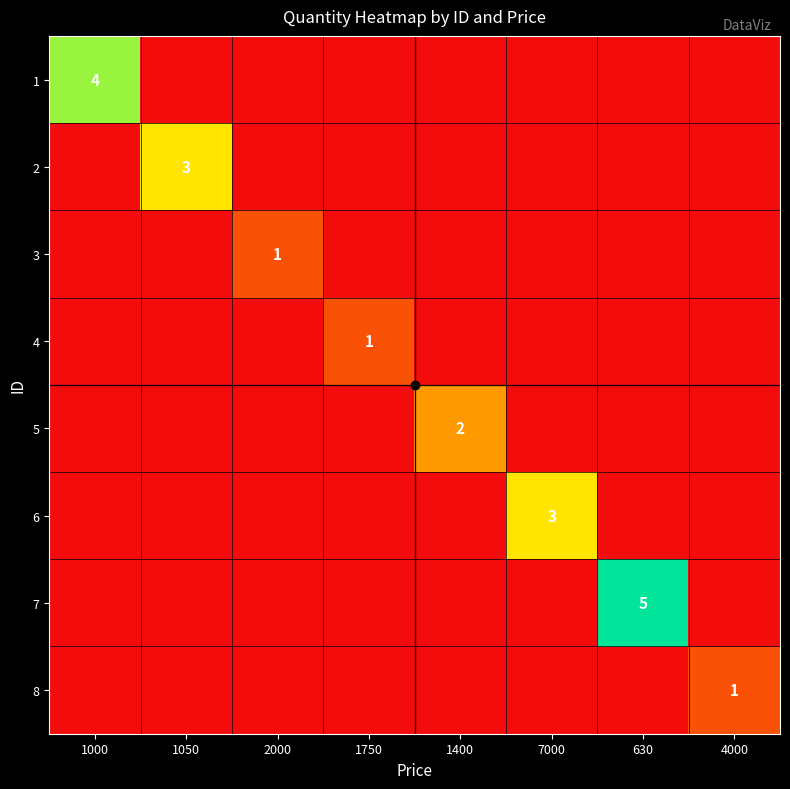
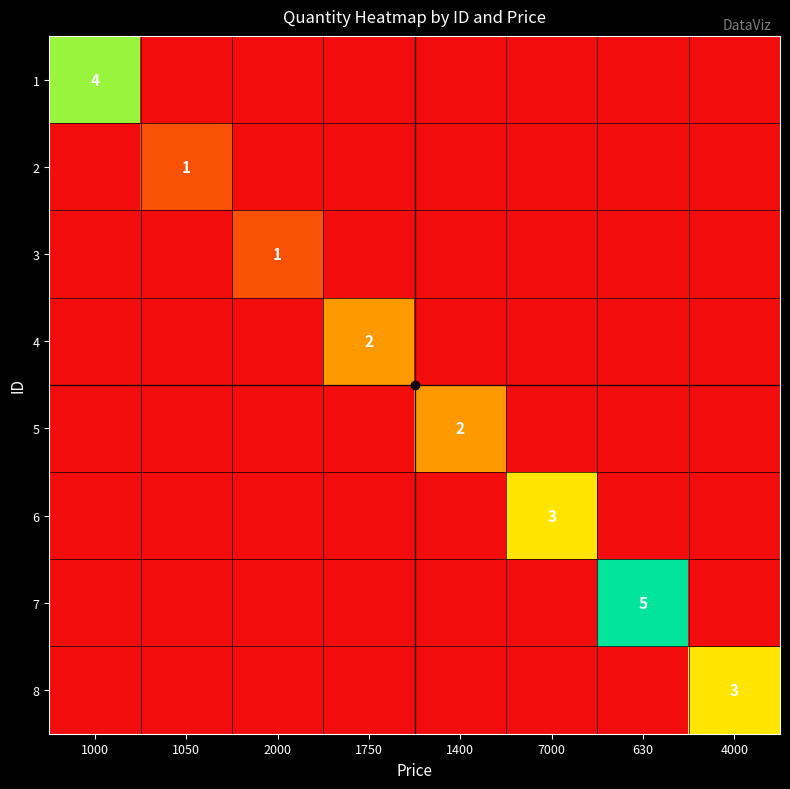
  {
    "1": {
      "1000": 4
    },
    "2": {
-     "1050": 3
+     "1050": 1
    },
    "3": {
      "2000": 1
    },
    "4": {
-     "1750": 1
+     "1750": 2
    },
    "5": {
      "1400": 2
    },
    "6": {
      "7000": 3
    },
    "7": {
      "630": 5
    },
    "8": {
-     "4000": 1
+     "4000": 3
    }
  }
